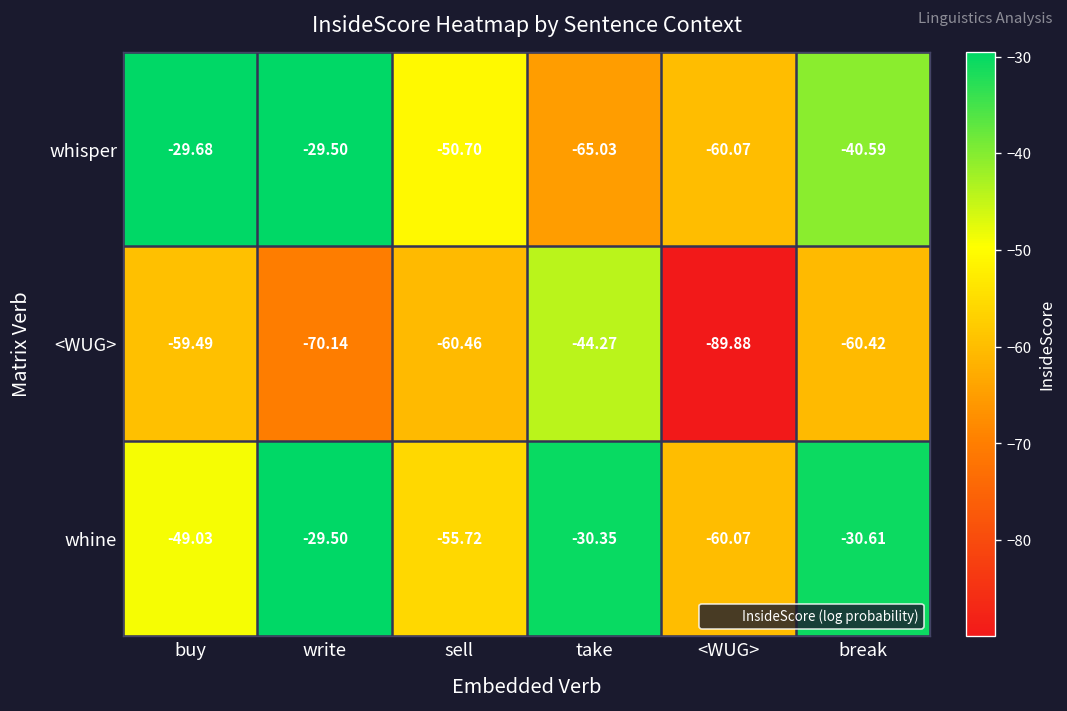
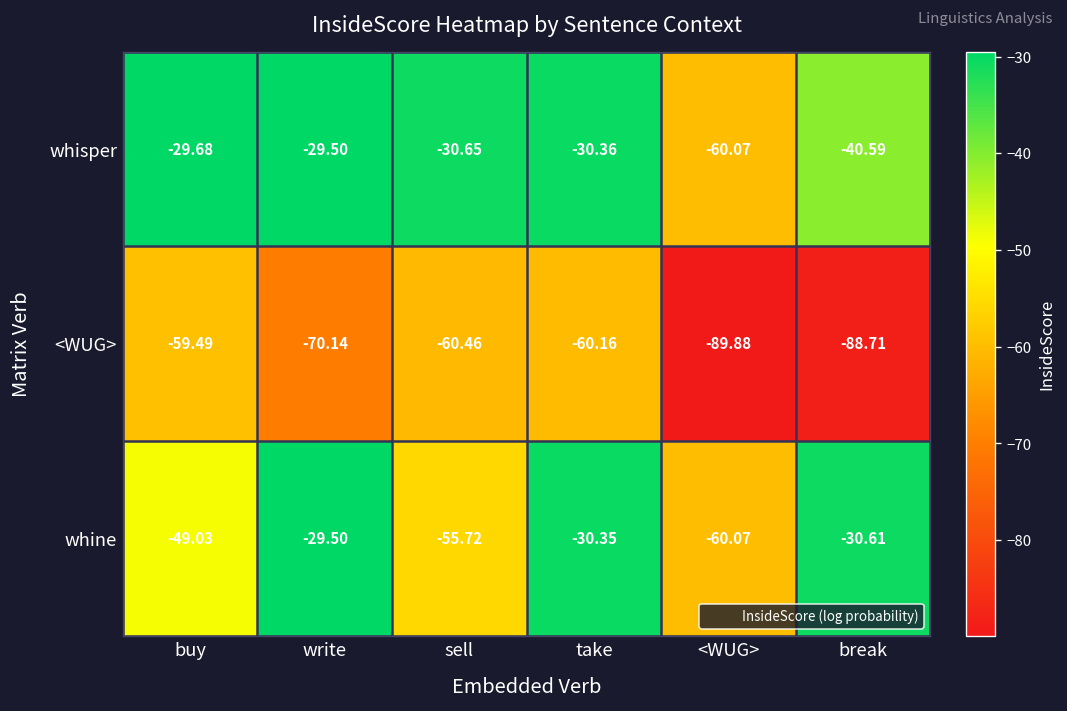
  {
    "whisper": {
      "buy": -29.68,
      "write": -29.50,
-     "sell": -50.70,
-     "take": -65.03,
+     "sell": -30.65,
+     "take": -30.36,
      "<WUG>": -60.07,
      "break": -40.59
    },
    "<WUG>": {
      "buy": -59.49,
      "write": -70.14,
      "sell": -60.46,
-     "take": -44.27,
+     "take": -60.16,
      "<WUG>": -89.88,
-     "break": -60.42
+     "break": -88.71
    },
    "whine": {
      "buy": -49.03,
      "write": -29.50,
      "sell": -55.72,
      "take": -30.35,
      "<WUG>": -60.07,
      "break": -30.61
    }
  }
